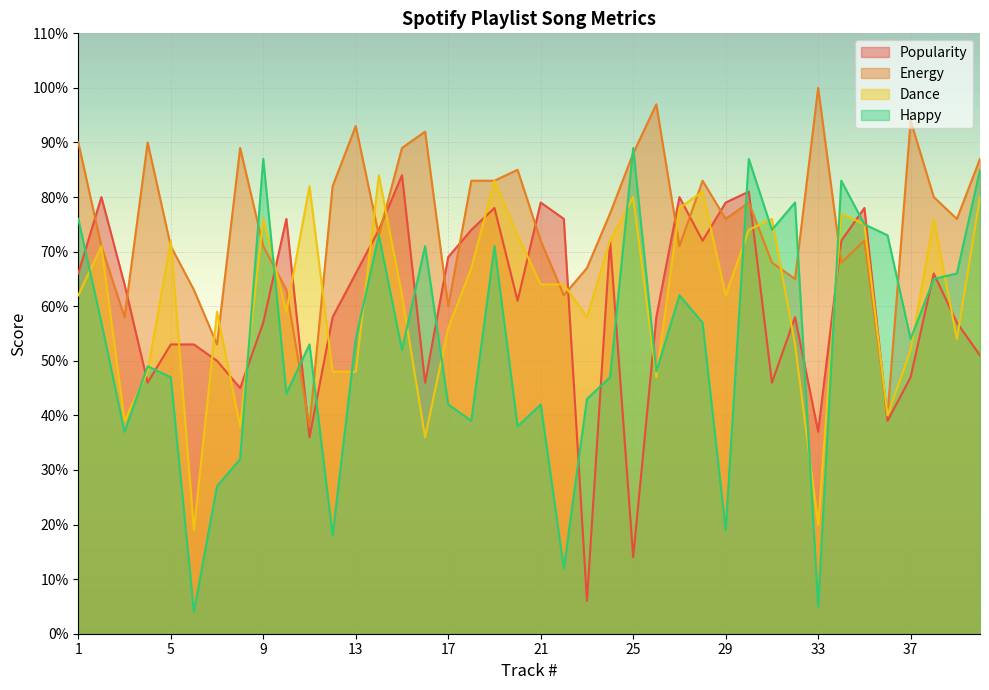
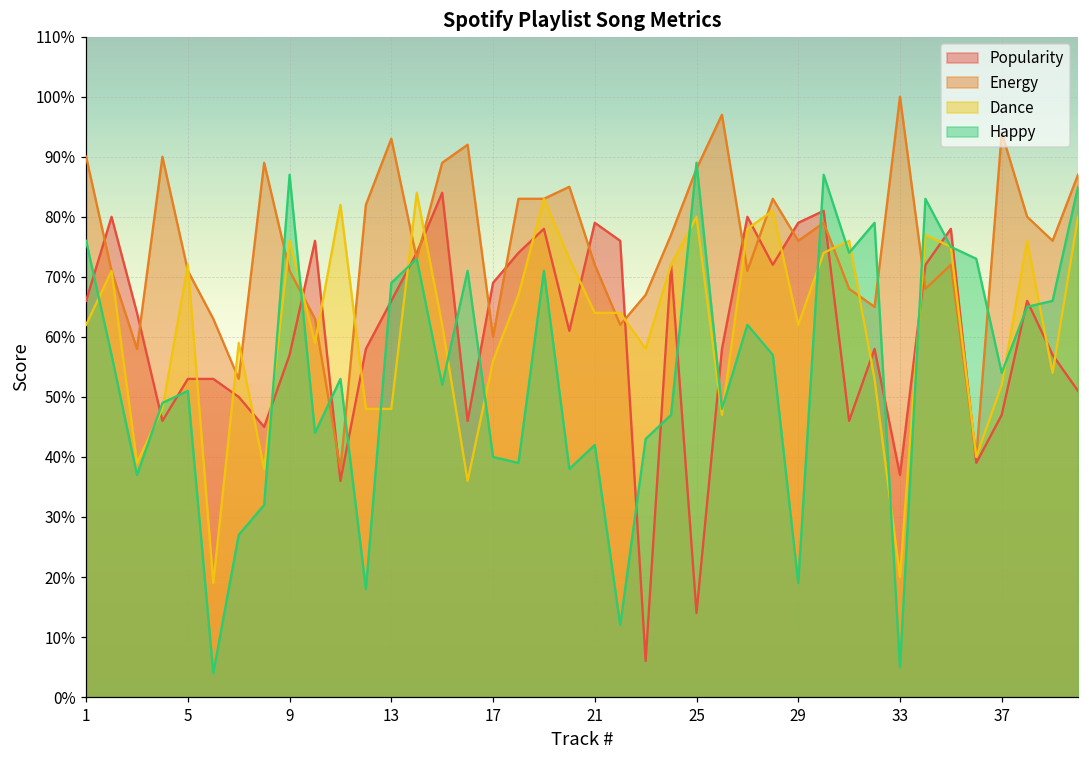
  {
    "Happy": {
      "1": "76%",
-     "5": "47%",
+     "5": "51%",
      "9": "87%",
-     "13": "54%",
-     "17": "42%",
+     "13": "69%",
+     "17": "40%",
      "21": "42%",
      "25": "89%",
      "29": "19%",
      "33": "5%",
      "37": "54%"
    }
  }
